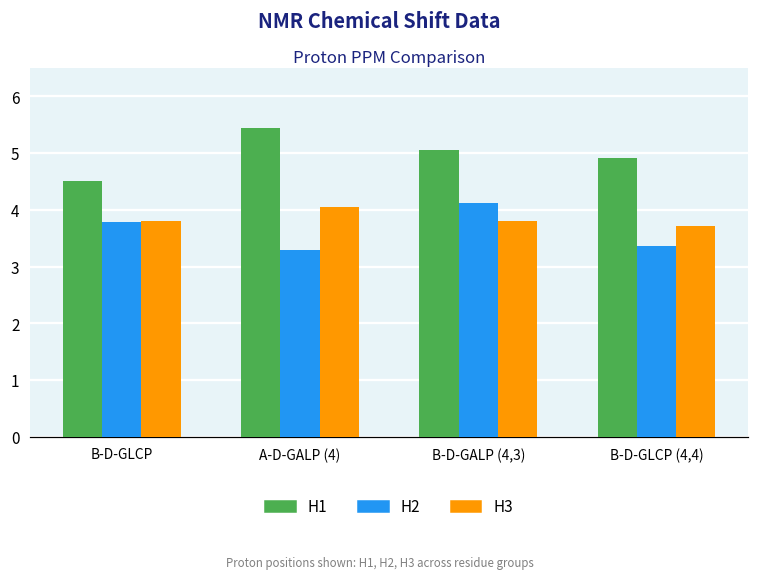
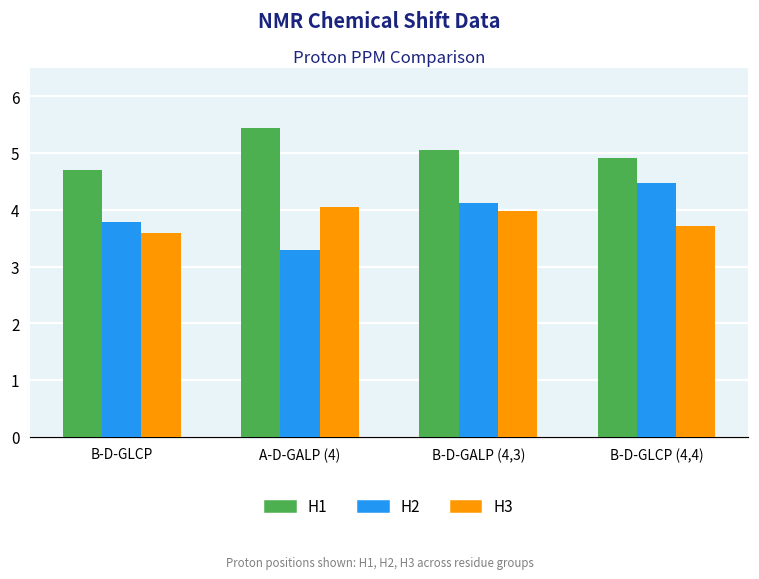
  {
    "H1": {
-     "B-D-GLCP": 4.5,
+     "B-D-GLCP": 4.7,
      "A-D-GALP (4)": 5.5,
      "B-D-GALP (4,3)": 5.1,
      "B-D-GLCP (4,4)": 4.9
    },
    "H2": {
      "B-D-GLCP": 3.8,
      "A-D-GALP (4)": 3.3,
      "B-D-GALP (4,3)": 4.1,
-     "B-D-GLCP (4,4)": 3.4
+     "B-D-GLCP (4,4)": 4.5
    },
    "H3": {
-     "B-D-GLCP": 3.8,
+     "B-D-GLCP": 3.6,
      "A-D-GALP (4)": 4.1,
-     "B-D-GALP (4,3)": 3.8,
+     "B-D-GALP (4,3)": 4.0,
      "B-D-GLCP (4,4)": 3.7
    }
  }
